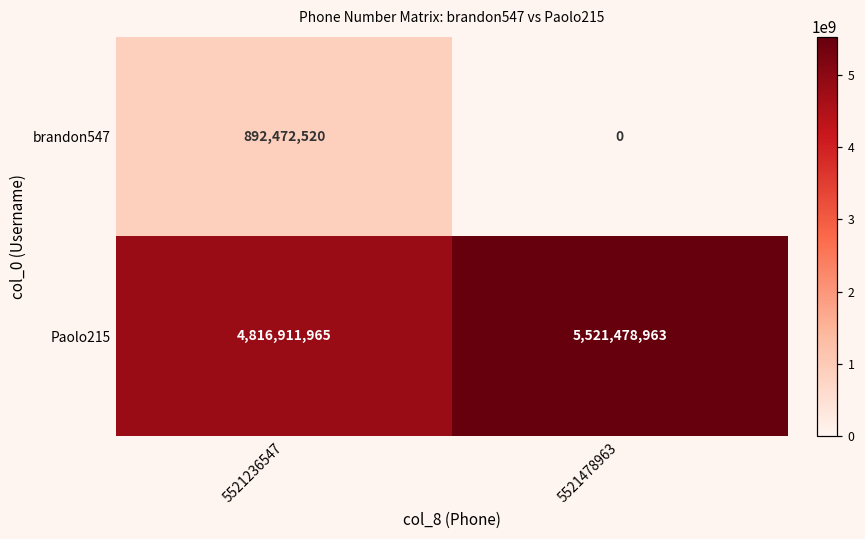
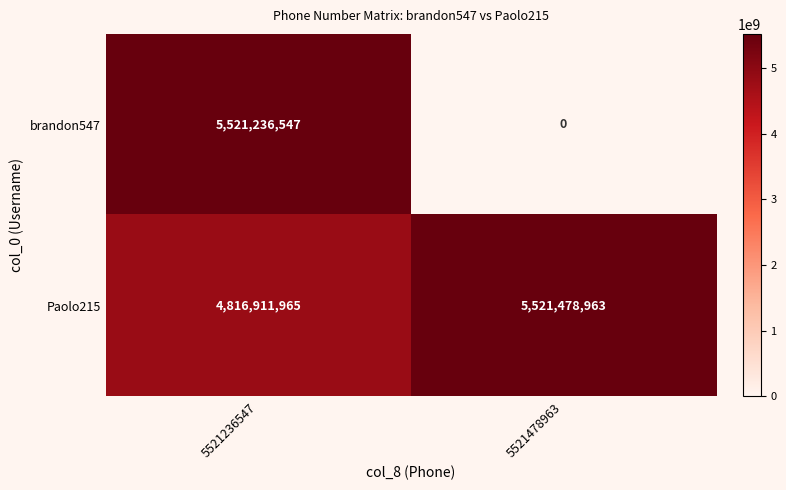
  {
    "brandon547": {
-     "5521236547": "892,472,520",
+     "5521236547": "5,521,236,547",
      "5521478963": "0"
    },
    "Paolo215": {
      "5521236547": "4,816,911,965",
      "5521478963": "5,521,478,963"
    }
  }
